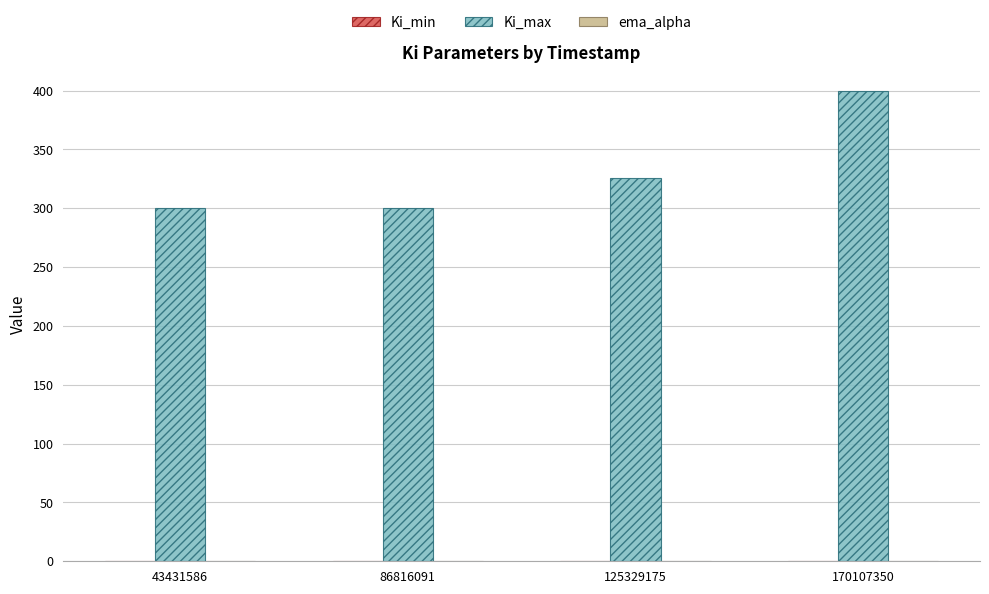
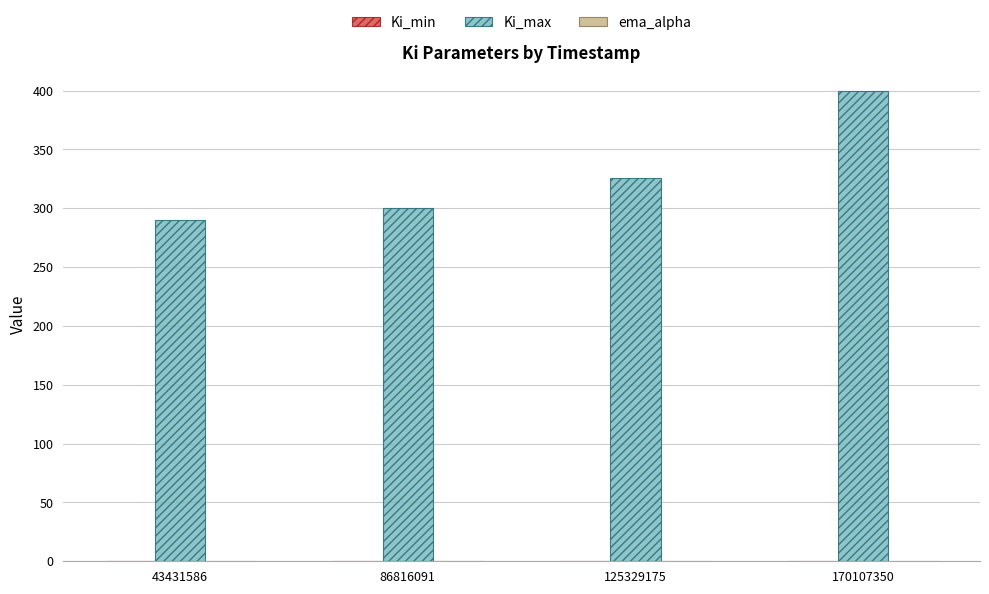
  {
    "Ki_min": {
      "43431586": 0,
      "86816091": 0,
      "125329175": 0,
      "170107350": 0
    },
    "Ki_max": {
-     "43431586": 300,
+     "43431586": 290,
      "86816091": 300,
      "125329175": 326,
      "170107350": 400
    }
  }
